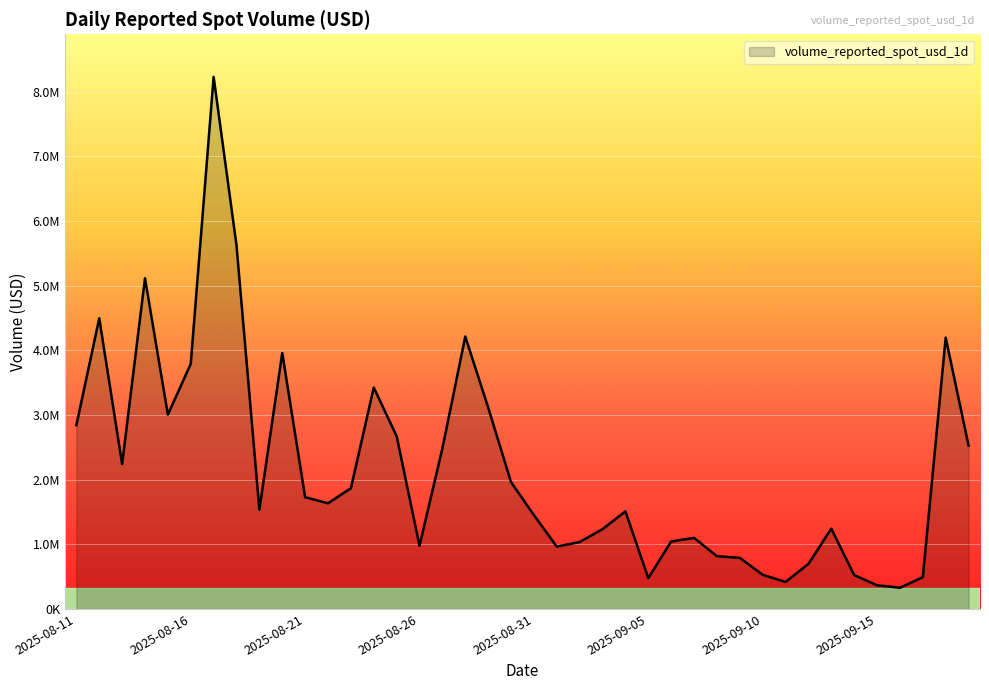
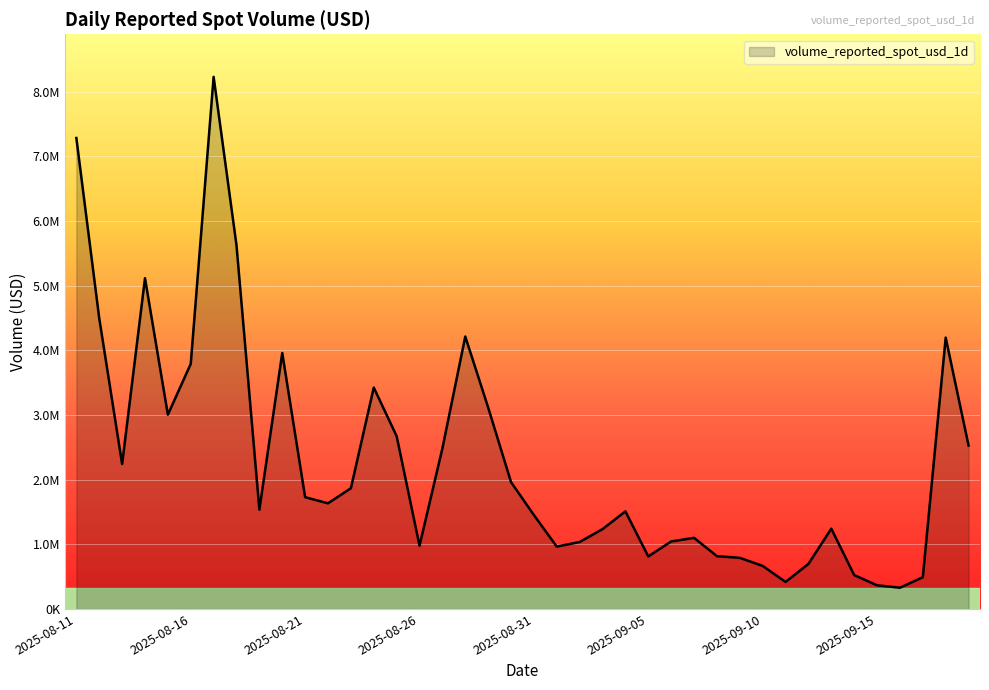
  {
-   "2025-08-11": 2800000,
+   "2025-08-11": 7300000,
    "2025-08-16": 3800000,
    "2025-08-21": 1700000,
    "2025-08-26": 1000000,
    "2025-08-31": 1500000,
-   "2025-09-05": 500000,
-   "2025-09-10": 500000,
+   "2025-09-05": 800000,
+   "2025-09-10": 700000,
    "2025-09-15": 400000
  }
